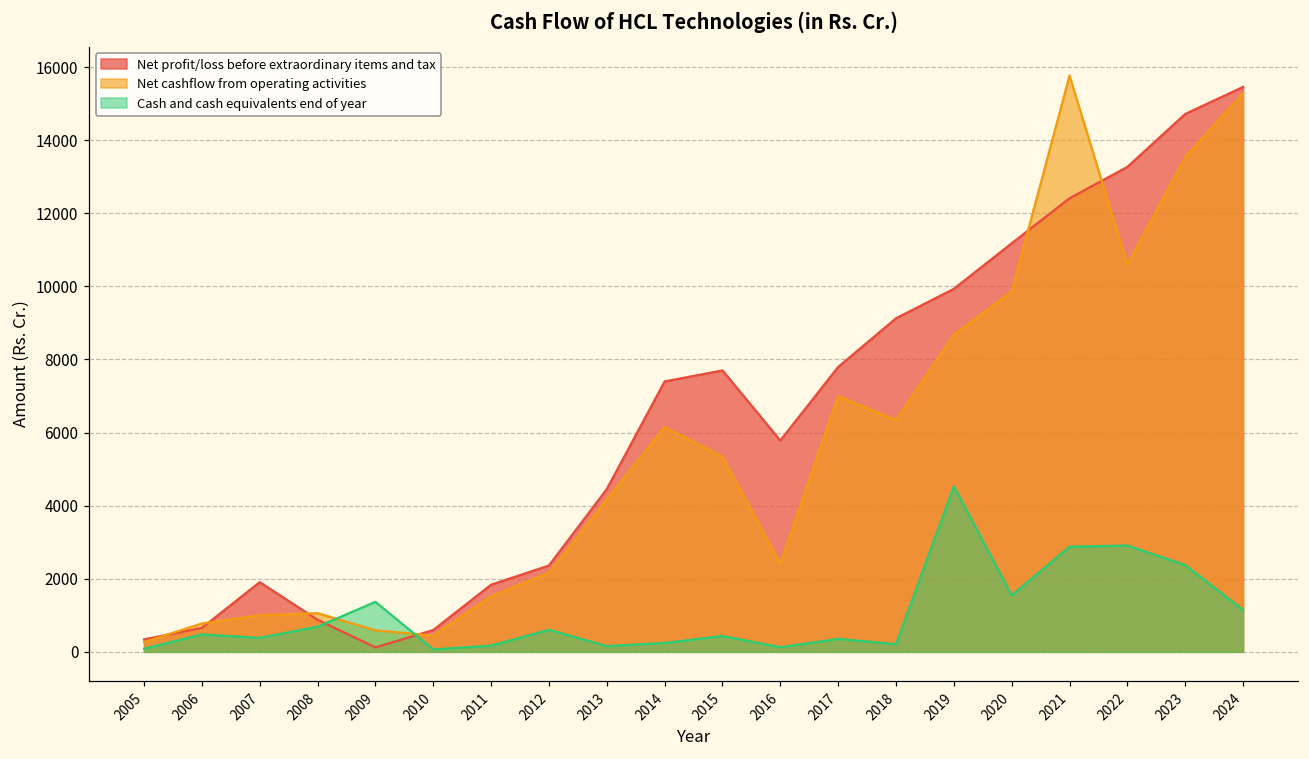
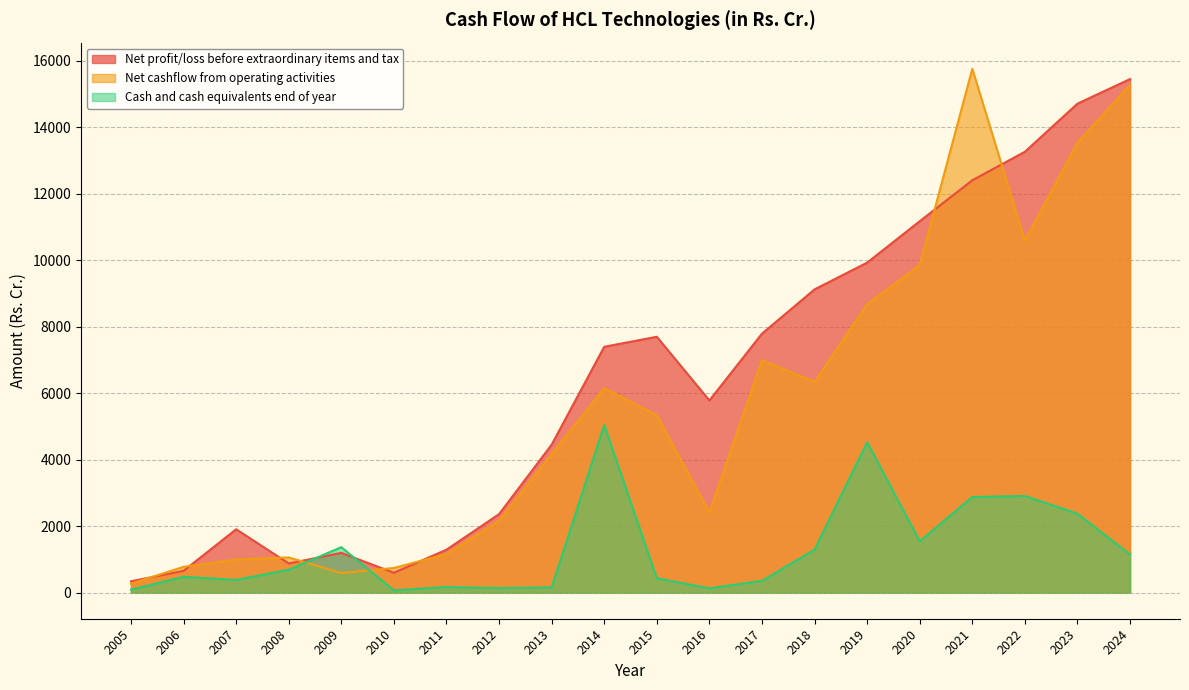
  {
    "Net profit/loss before extraordinary items and tax": {
      "2006": 700,
      "2007": 1900,
      "2008": 900,
-     "2009": 100,
+     "2009": 1200,
      "2010": 600,
-     "2011": 1800,
+     "2011": 1300,
      "2012": 2400,
      "2013": 4500,
      "2014": 7400,
      "2015": 7700,
      "2016": 5800,
      "2017": 7800,
      "2018": 9100,
      "2019": 9900,
      "2020": 11200,
      "2021": 12400,
      "2022": 13300,
      "2023": 14700,
      "2024": 15500
    },
    "Net cashflow from operating activities": {
      "2006": 800,
      "2007": 1000,
      "2008": 1100,
      "2009": 600,
-     "2010": 400,
-     "2011": 1500,
+     "2010": 700,
+     "2011": 1200,
      "2012": 2200,
      "2013": 4200,
      "2014": 6100,
      "2015": 5300,
      "2016": 2400,
      "2017": 7000,
      "2018": 6300,
      "2019": 8700,
      "2020": 9900,
      "2021": 15800,
      "2022": 10600,
      "2023": 13500,
      "2024": 15300
    },
    "Cash and cash equivalents end of year": {
      "2005": 100,
      "2006": 500,
      "2007": 400,
      "2008": 700,
      "2009": 1400,
      "2010": 100,
      "2011": 200,
-     "2012": 600,
+     "2012": 100,
      "2013": 200,
-     "2014": 200,
+     "2014": 5000,
      "2015": 400,
      "2016": 100,
      "2017": 400,
-     "2018": 200,
+     "2018": 1300,
      "2019": 4500,
      "2020": 1500,
      "2021": 2900,
      "2022": 2900,
      "2023": 2400,
      "2024": 1100
    }
  }
